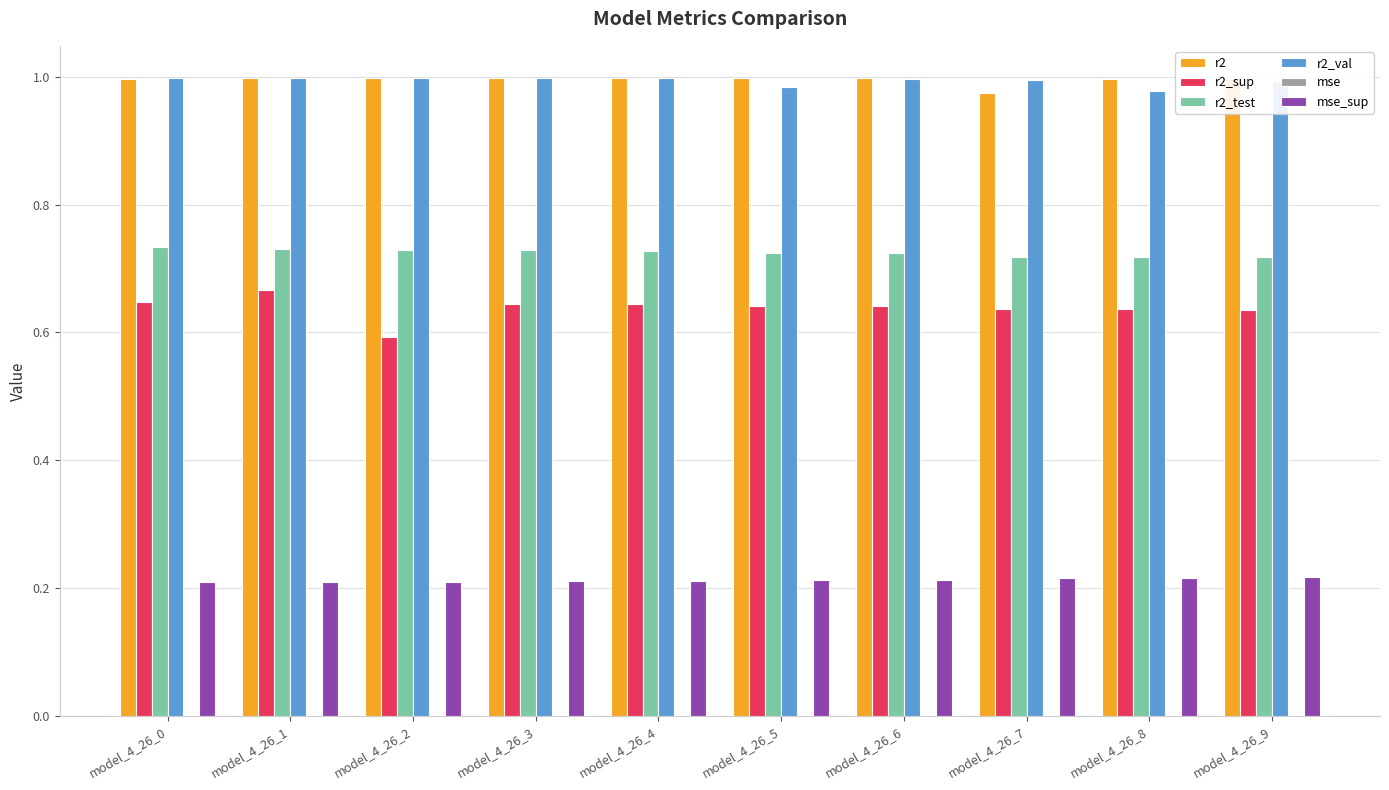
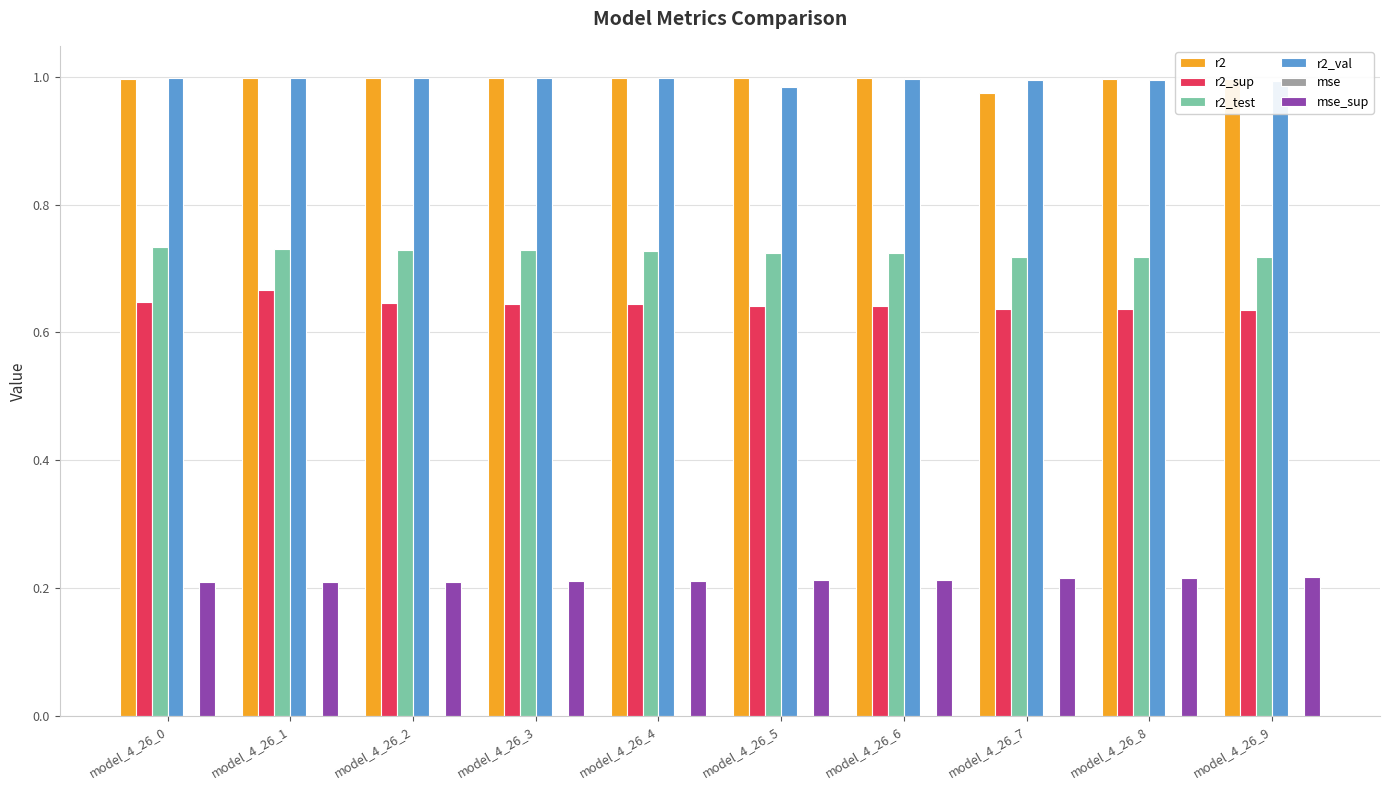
  {
    "r2": {
      "model_4_26_0": 1.00,
      "model_4_26_1": 1.00,
      "model_4_26_2": 1.00,
      "model_4_26_3": 1.00,
      "model_4_26_4": 1.00,
      "model_4_26_5": 1.00,
      "model_4_26_6": 1.00,
      "model_4_26_7": 0.97,
      "model_4_26_8": 1.00
    },
    "r2_sup": {
      "model_4_26_0": 0.65,
      "model_4_26_1": 0.67,
-     "model_4_26_2": 0.59,
+     "model_4_26_2": 0.65,
      "model_4_26_3": 0.64,
      "model_4_26_4": 0.64,
      "model_4_26_5": 0.64,
      "model_4_26_6": 0.64,
      "model_4_26_7": 0.64,
      "model_4_26_8": 0.64,
      "model_4_26_9": 0.63
    },
    "r2_val": {
      "model_4_26_0": 1.00,
      "model_4_26_1": 1.00,
      "model_4_26_2": 1.00,
      "model_4_26_3": 1.00,
      "model_4_26_4": 1.00,
      "model_4_26_5": 0.98,
      "model_4_26_6": 1.00,
      "model_4_26_7": 0.99,
-     "model_4_26_8": 0.98
+     "model_4_26_8": 0.99
    },
    "mse_sup": {
      "model_4_26_0": 0.21,
      "model_4_26_1": 0.21,
      "model_4_26_2": 0.21,
      "model_4_26_3": 0.21,
      "model_4_26_4": 0.21,
      "model_4_26_5": 0.21,
      "model_4_26_6": 0.21,
      "model_4_26_7": 0.22,
      "model_4_26_8": 0.22,
      "model_4_26_9": 0.22
    }
  }
